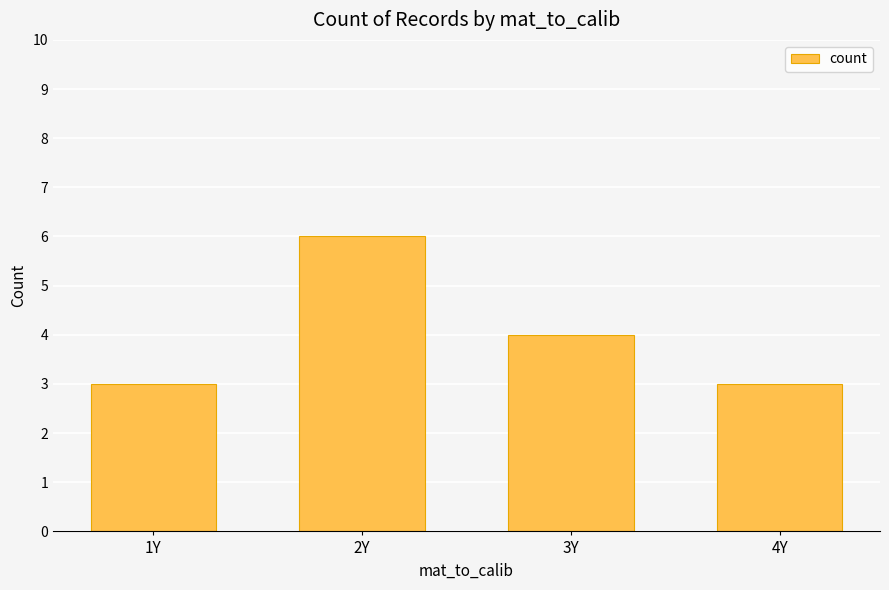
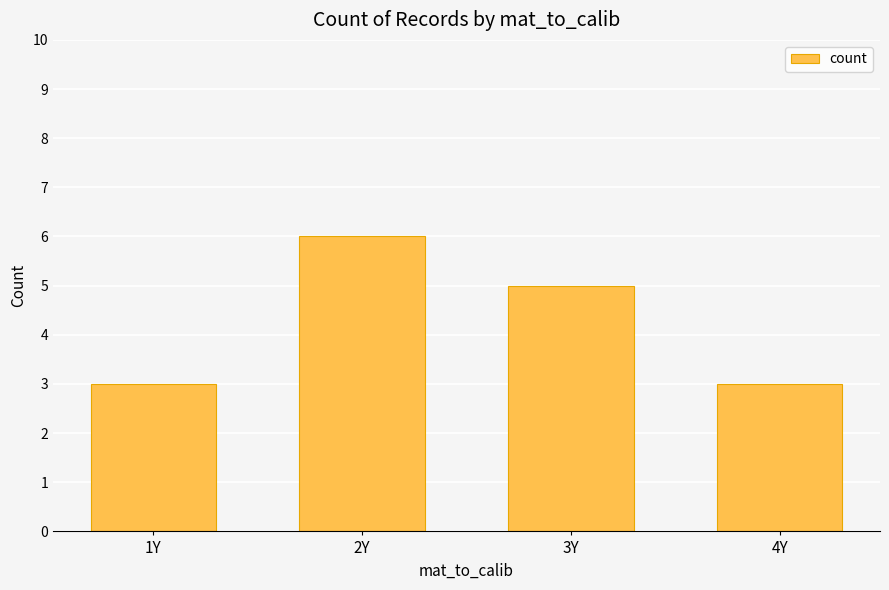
  {
    "1Y": 3,
    "2Y": 6,
-   "3Y": 4,
+   "3Y": 5,
    "4Y": 3
  }
